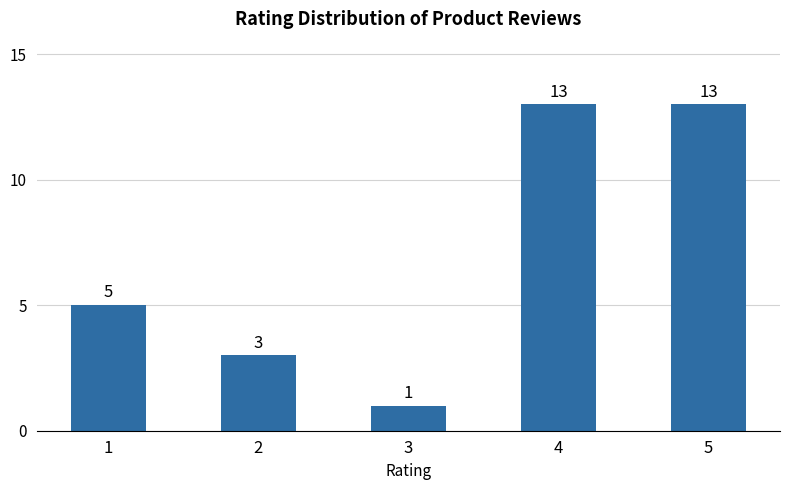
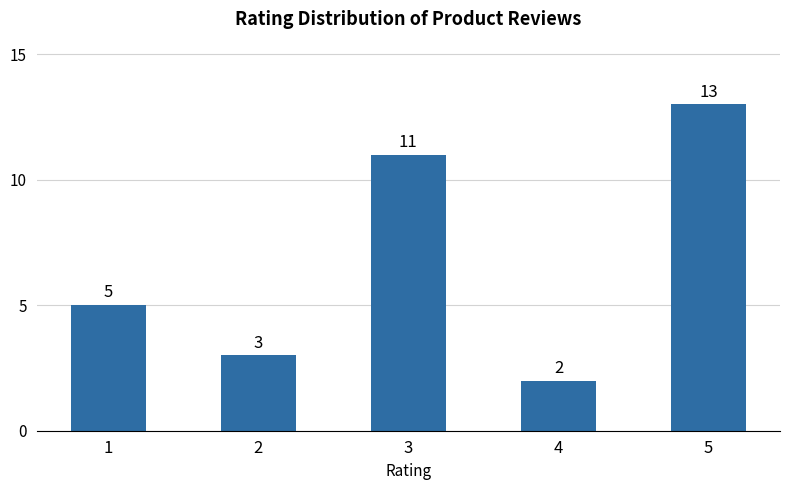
  {
    "1": 5,
    "2": 3,
-   "3": 1,
-   "4": 13,
+   "3": 11,
+   "4": 2,
    "5": 13
  }
